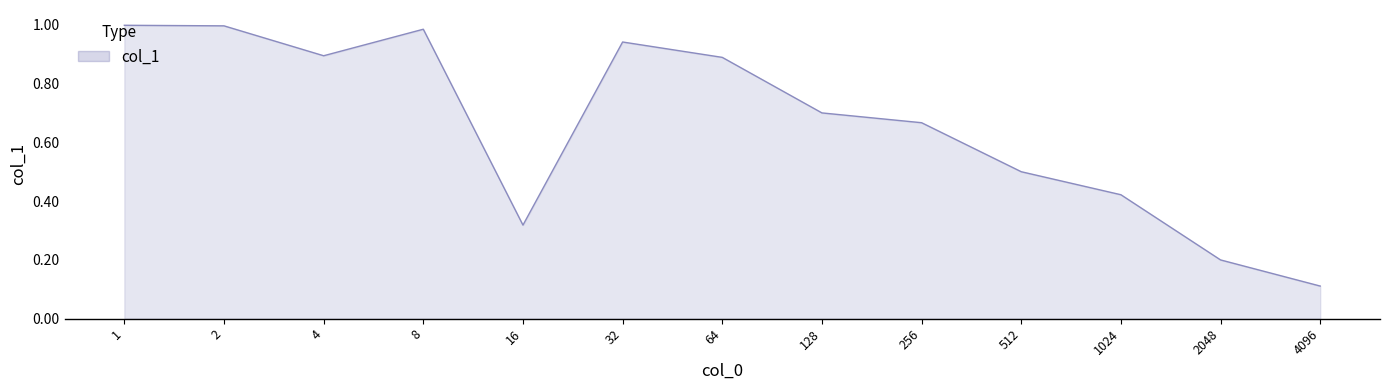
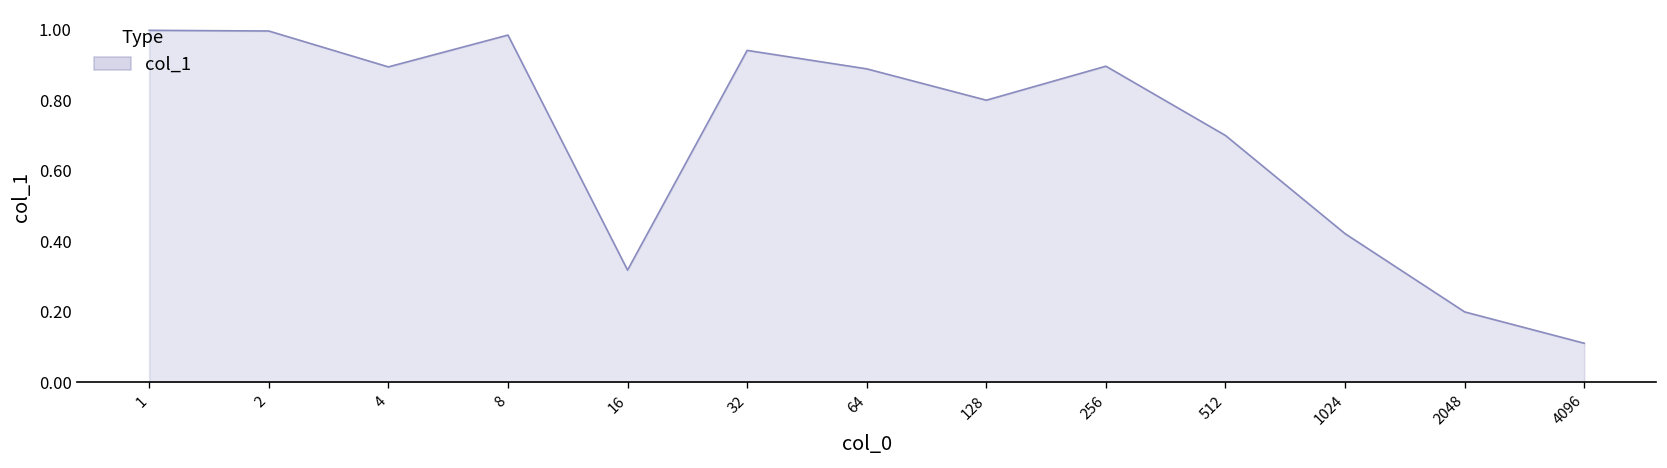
  {
    "1": 1.00,
    "2": 1.00,
    "4": 0.89,
    "8": 0.98,
    "16": 0.32,
    "32": 0.94,
    "64": 0.89,
-   "128": 0.7,
-   "256": 0.67,
-   "512": 0.5,
+   "128": 0.8,
+   "256": 0.90,
+   "512": 0.7,
    "1024": 0.42,
    "2048": 0.20,
    "4096": 0.11
  }
